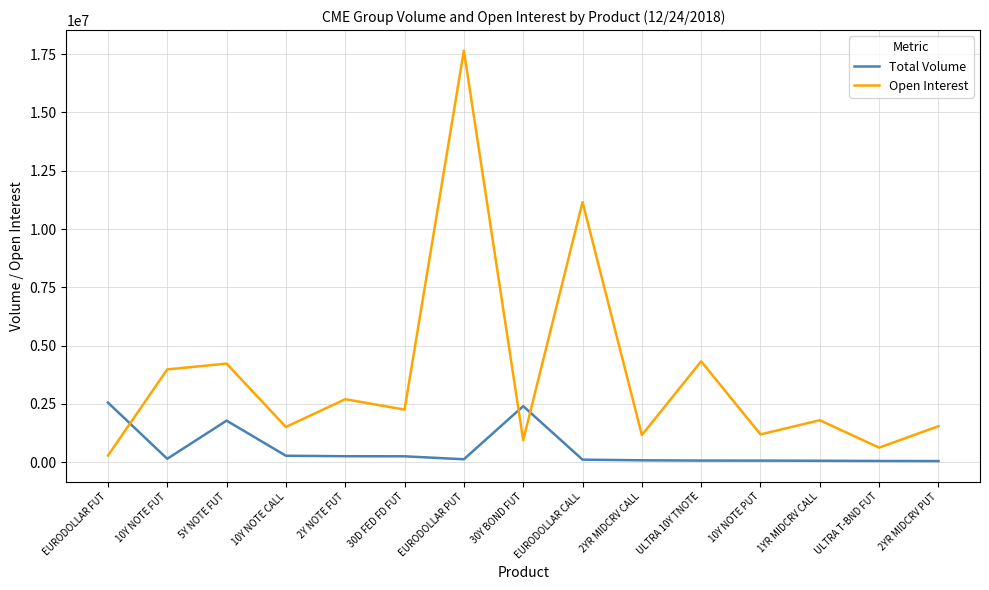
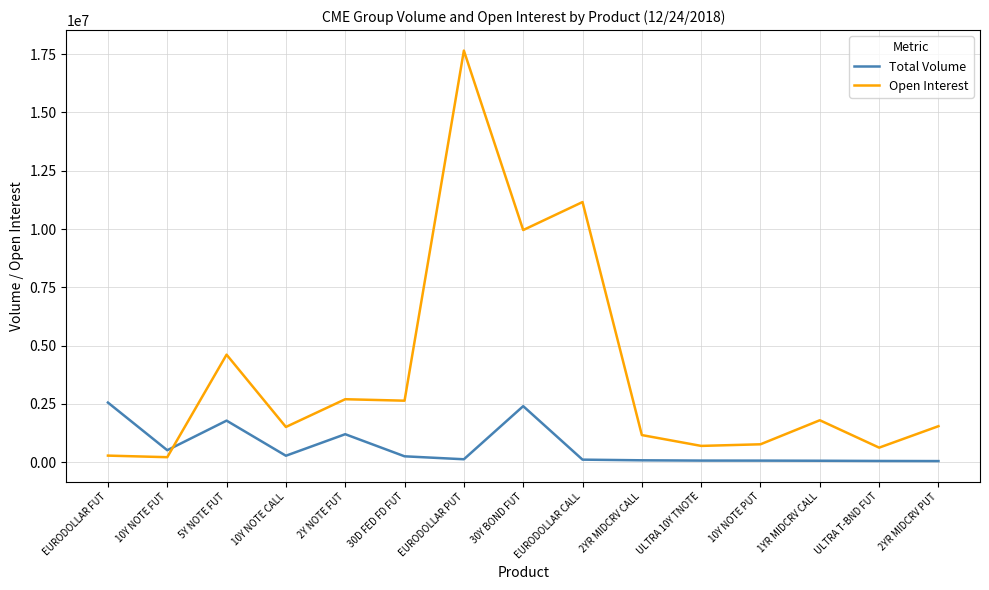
  {
    "Total Volume": {
      "EURODOLLAR FUT": 2600000,
-     "10Y NOTE FUT": 100000,
+     "10Y NOTE FUT": 500000,
      "5Y NOTE FUT": 1800000,
      "10Y NOTE CALL": 300000,
-     "2Y NOTE FUT": 300000,
+     "2Y NOTE FUT": 1200000,
      "30D FED FD FUT": 300000,
      "EURODOLLAR PUT": 100000,
      "30Y BOND FUT": 2400000,
      "EURODOLLAR CALL": 100000,
      "2YR MIDCRV CALL": 100000,
      "ULTRA 10Y TNOTE": 100000,
      "10Y NOTE PUT": 100000,
      "1YR MIDCRV CALL": 100000,
      "ULTRA T-BND FUT": 100000,
      "2YR MIDCRV PUT": 0
    },
    "Open Interest": {
      "EURODOLLAR FUT": 300000,
-     "10Y NOTE FUT": 4000000,
-     "5Y NOTE FUT": 4200000,
+     "10Y NOTE FUT": 200000,
+     "5Y NOTE FUT": 4600000,
      "10Y NOTE CALL": 1500000,
      "2Y NOTE FUT": 2700000,
-     "30D FED FD FUT": 2300000,
+     "30D FED FD FUT": 2600000,
      "EURODOLLAR PUT": 17700000,
-     "30Y BOND FUT": 900000,
+     "30Y BOND FUT": 10000000,
      "EURODOLLAR CALL": 11200000,
      "2YR MIDCRV CALL": 1200000,
-     "ULTRA 10Y TNOTE": 4300000,
-     "10Y NOTE PUT": 1200000,
+     "ULTRA 10Y TNOTE": 700000,
+     "10Y NOTE PUT": 800000,
      "1YR MIDCRV CALL": 1800000,
      "ULTRA T-BND FUT": 600000,
      "2YR MIDCRV PUT": 1500000
    }
  }
